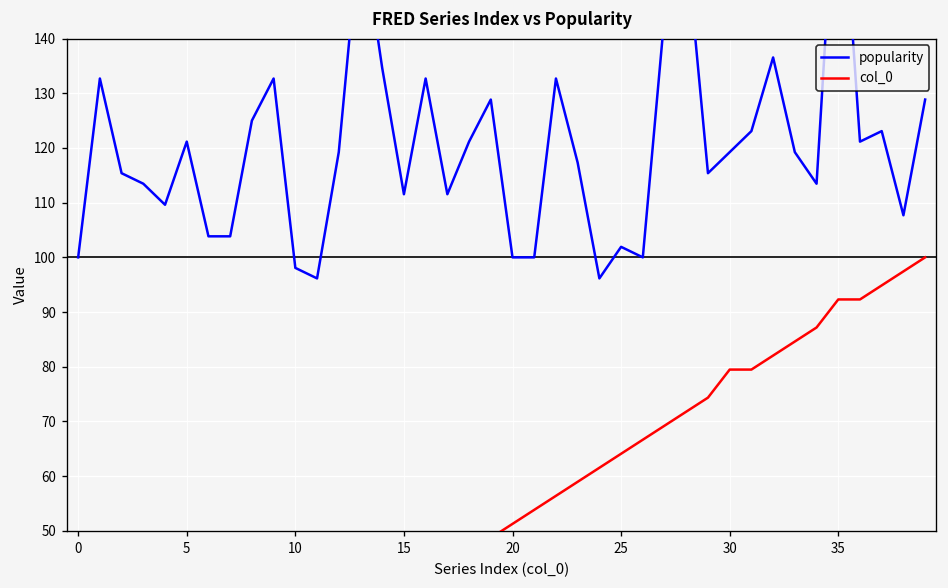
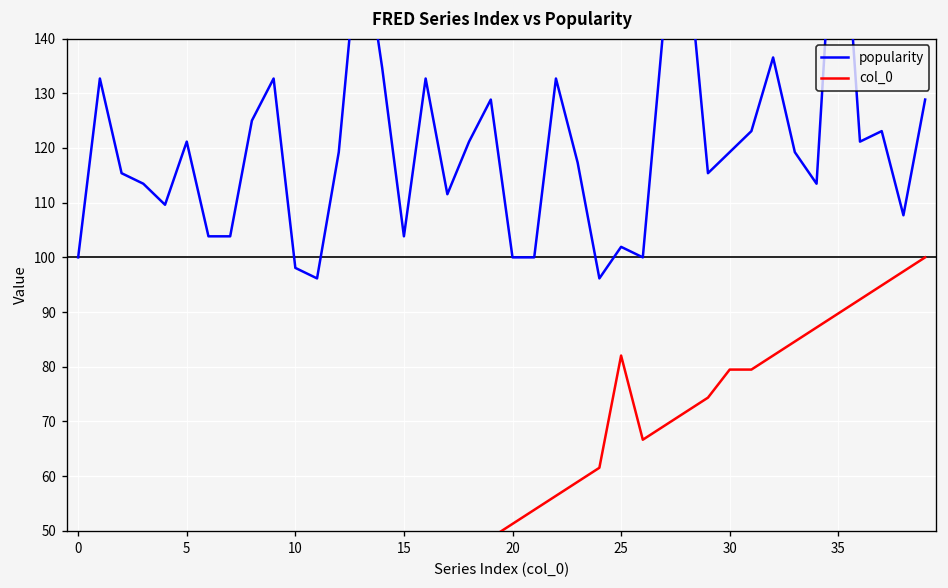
  {
    "popularity": {
      "0": 100,
      "5": 121,
      "10": 98,
-     "15": 112,
+     "15": 104,
      "20": 100,
      "25": 102,
      "30": 119
    },
    "col_0": {
      "20": 51,
-     "25": 64,
+     "25": 82,
      "30": 79,
-     "35": 92
+     "35": 90
    }
  }
